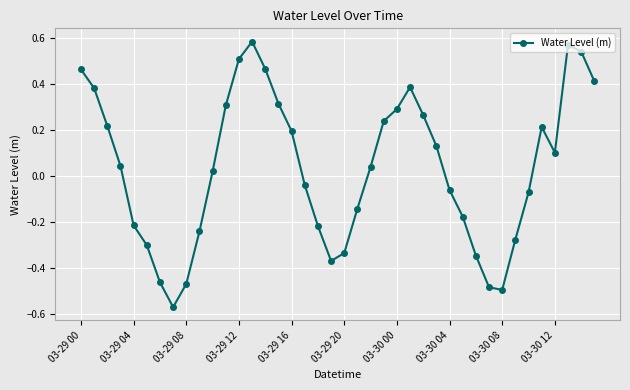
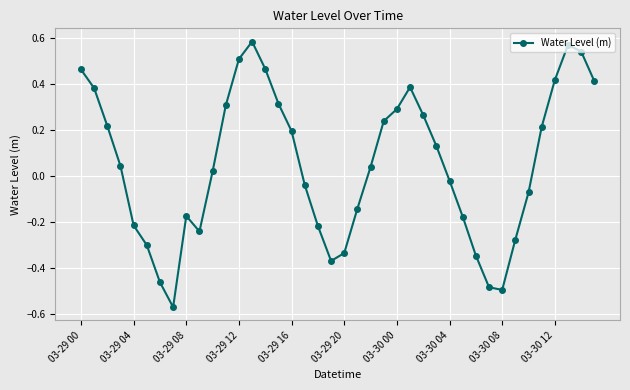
  {
    "03-29 00": 0.46,
    "03-29 04": -0.22,
-   "03-29 08": -0.47,
+   "03-29 08": -0.17,
    "03-29 12": 0.51,
    "03-29 16": 0.19,
    "03-29 20": -0.34,
    "03-30 00": 0.29,
-   "03-30 04": -0.06,
+   "03-30 04": -0.02,
    "03-30 08": -0.50,
-   "03-30 12": 0.10
+   "03-30 12": 0.42
  }
